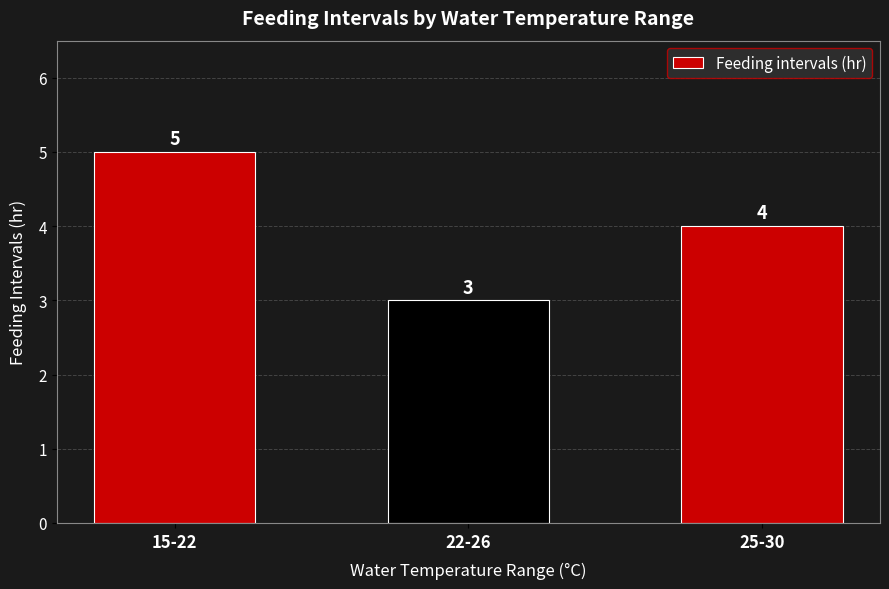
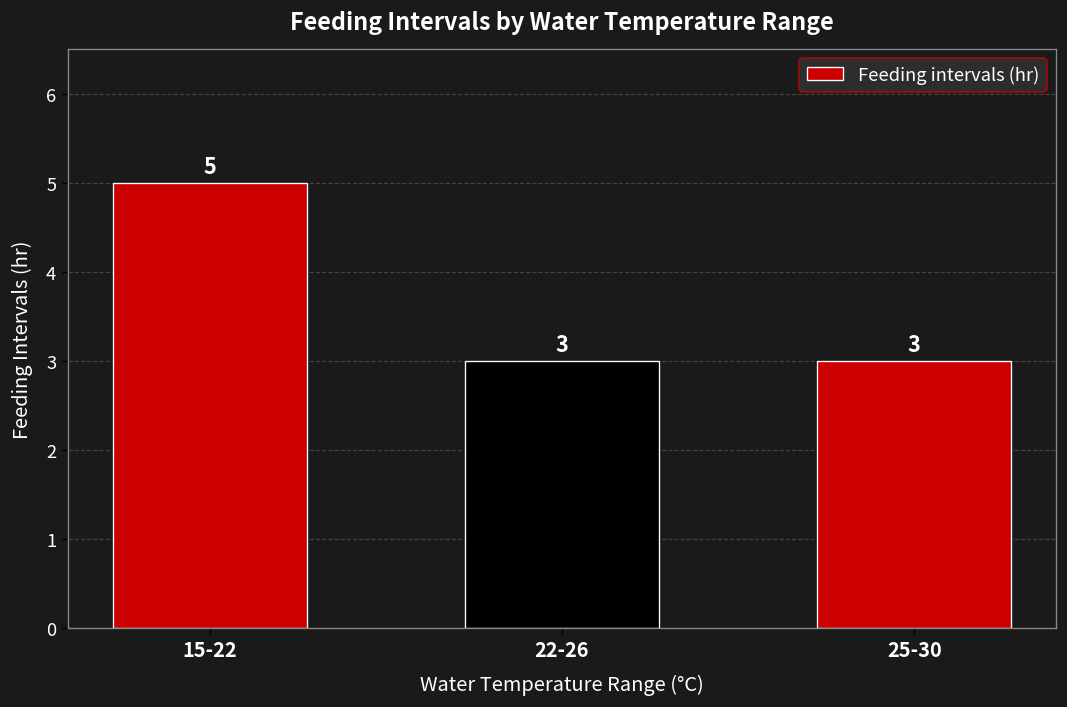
  {
    "15-22": 5,
    "22-26": 3,
-   "25-30": 4
+   "25-30": 3
  }
